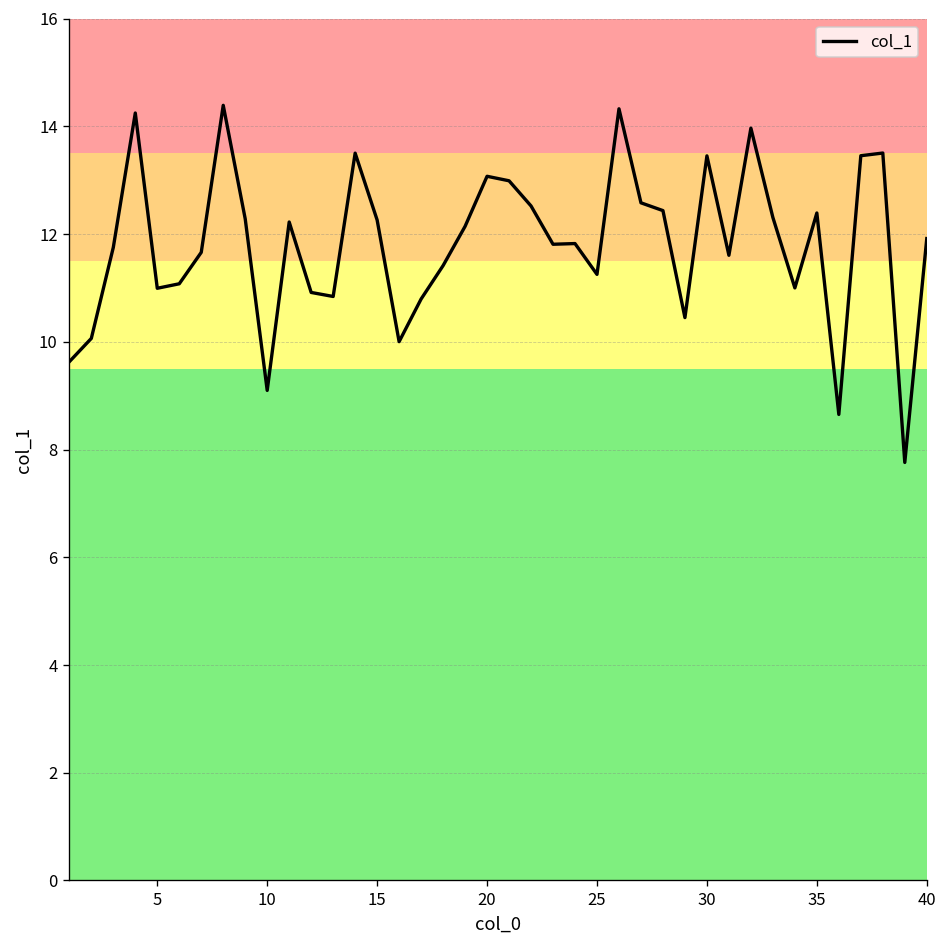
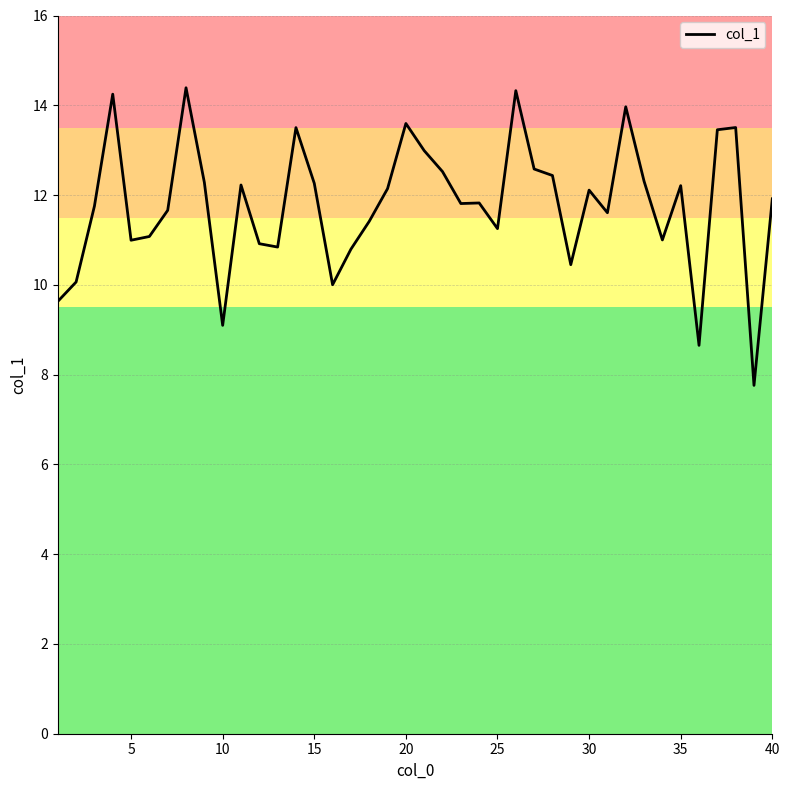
  {
    "5": 11.0,
    "10": 9.1,
    "15": 12.3,
-   "20": 13.1,
+   "20": 13.6,
    "25": 11.3,
-   "30": 13.5,
-   "35": 12.4,
+   "30": 12.1,
+   "35": 12.2,
    "40": 11.9
  }
